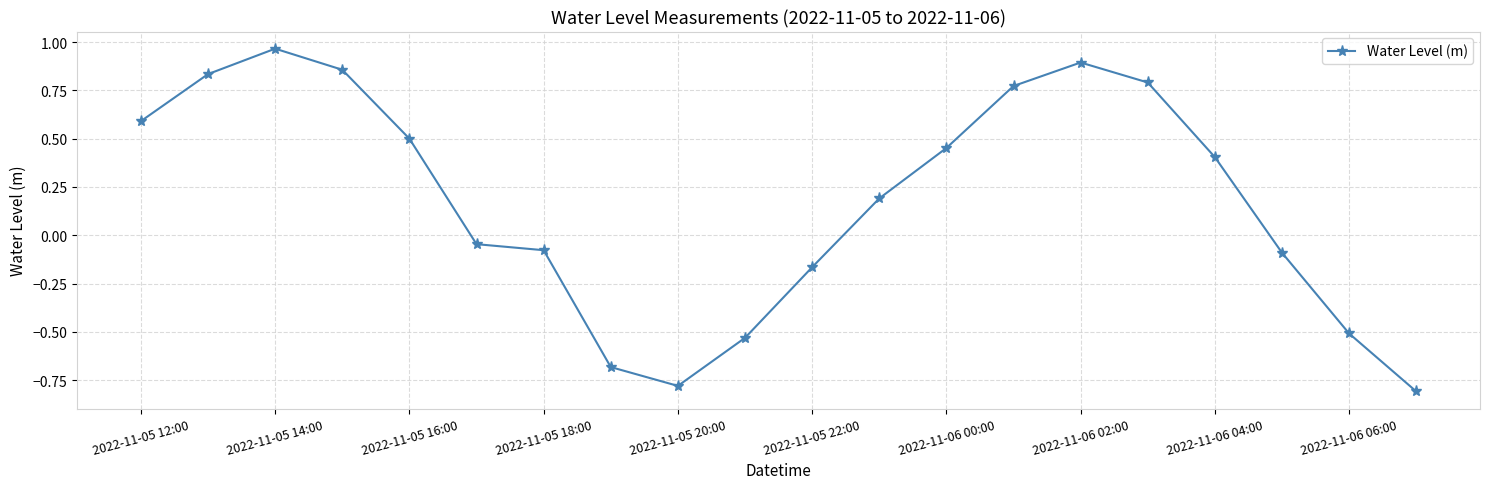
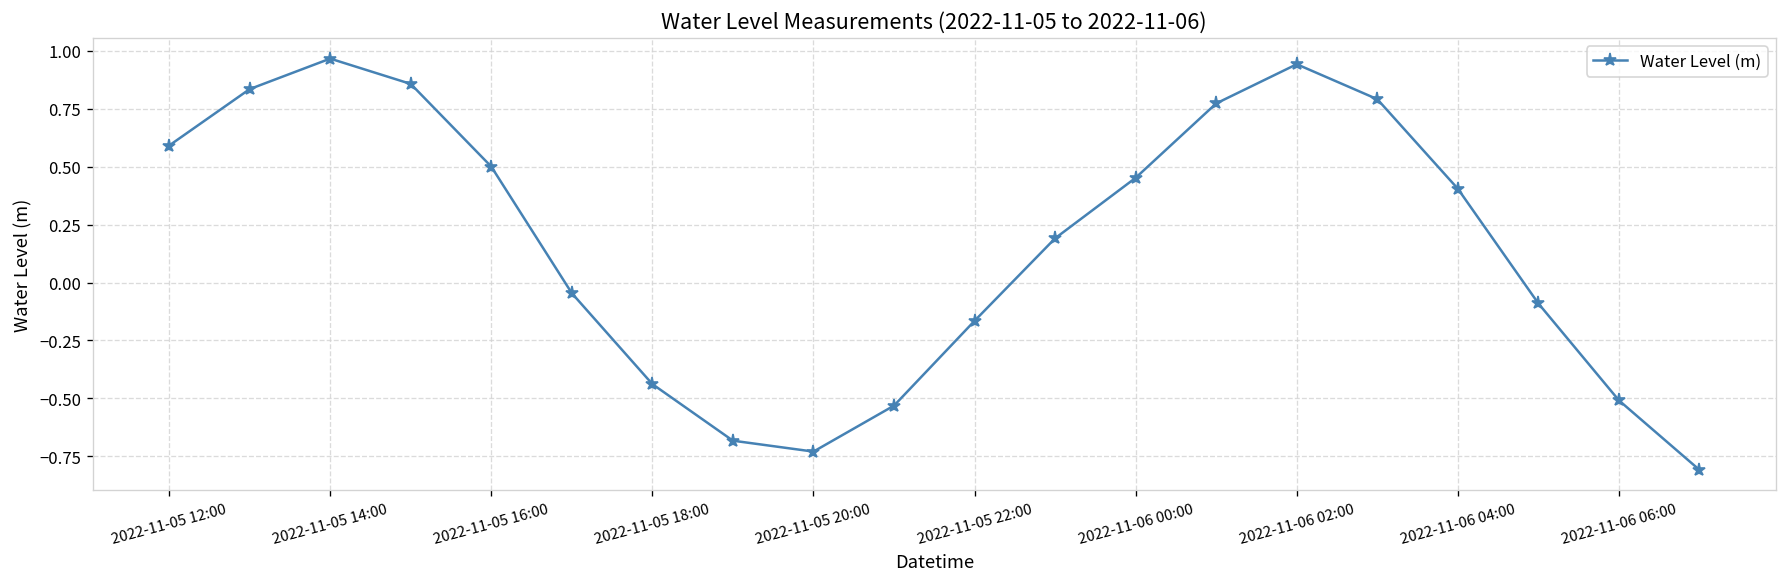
  {
    "2022-11-05 12:00": 0.59,
    "2022-11-05 14:00": 0.97,
    "2022-11-05 16:00": 0.50,
-   "2022-11-05 18:00": -0.08,
-   "2022-11-05 20:00": -0.78,
+   "2022-11-05 18:00": -0.44,
+   "2022-11-05 20:00": -0.73,
    "2022-11-05 22:00": -0.17,
    "2022-11-06 00:00": 0.45,
-   "2022-11-06 02:00": 0.89,
+   "2022-11-06 02:00": 0.94,
    "2022-11-06 04:00": 0.40,
    "2022-11-06 06:00": -0.51
  }
